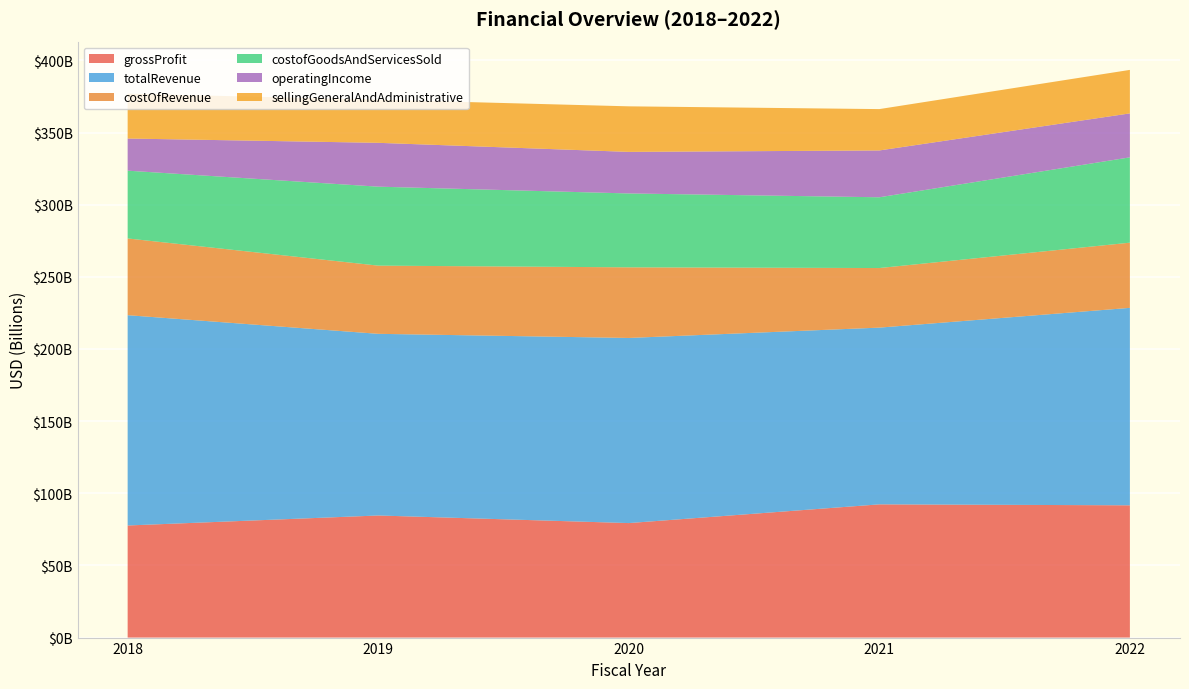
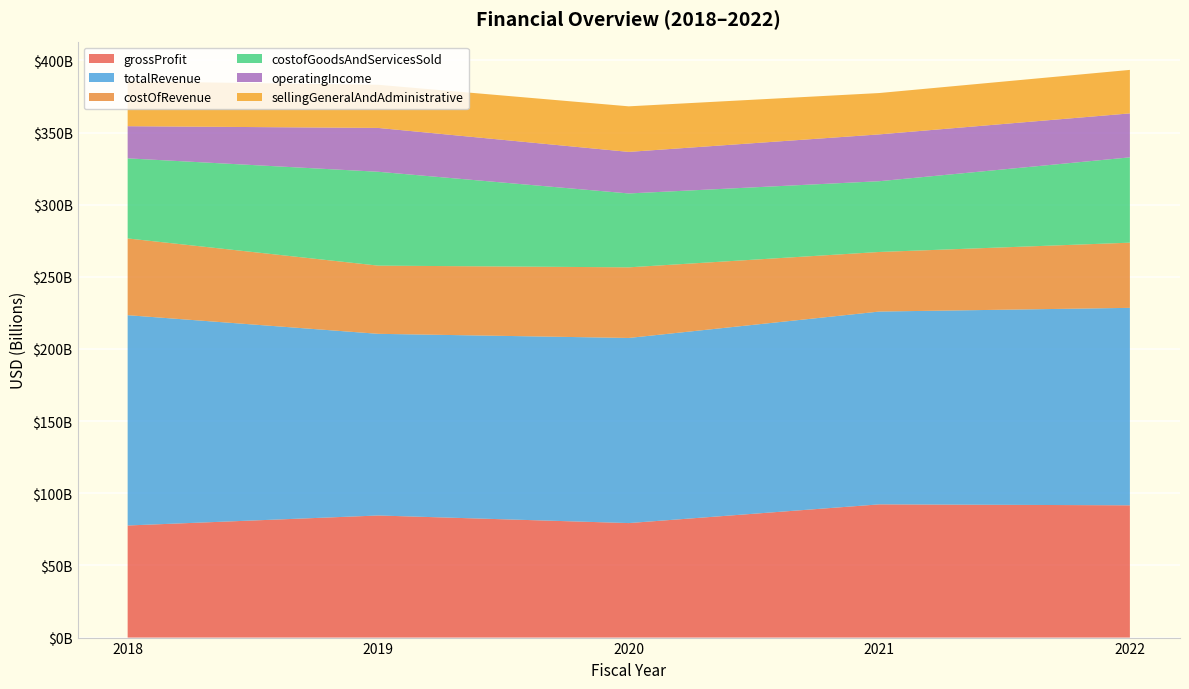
  {
    "totalRevenue": {
      "2018": "$146000000000",
      "2019": "$126000000000",
      "2020": "$128000000000",
-     "2021": "$122000000000",
+     "2021": "$134000000000",
      "2022": "$137000000000"
    },
    "costofGoodsAndServicesSold": {
-     "2018": "$47000000000",
-     "2019": "$55000000000",
+     "2018": "$56000000000",
+     "2019": "$65000000000",
      "2020": "$51000000000",
      "2021": "$49000000000",
      "2022": "$59000000000"
    },
    "operatingIncome": {
      "2018": "$22000000000",
      "2019": "$30000000000",
      "2020": "$29000000000",
      "2021": "$32000000000",
      "2022": "$30000000000"
    }
  }
